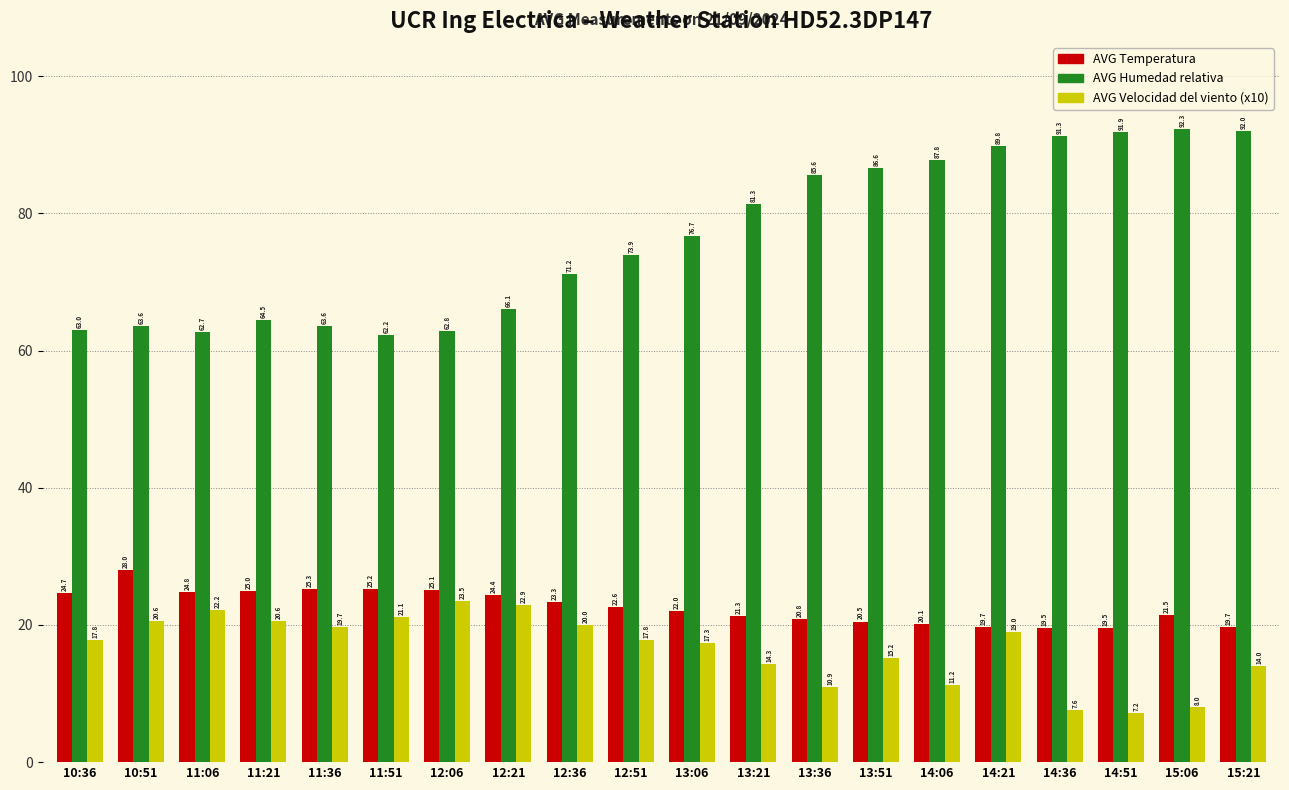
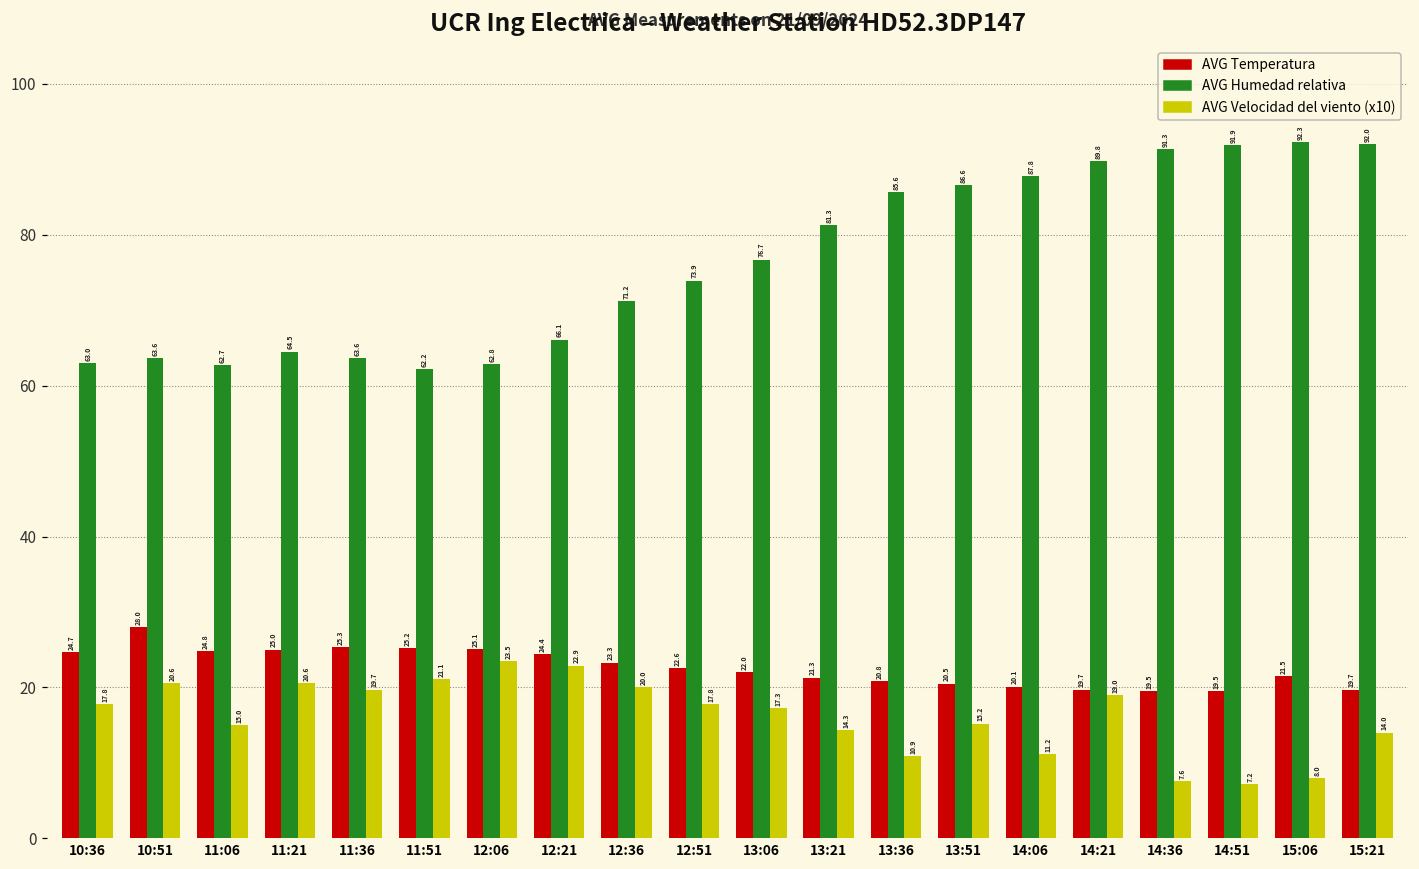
  {
    "AVG Temperatura": {
      "10:36": 24.7,
      "10:51": 28.0,
      "11:06": 24.8,
      "11:21": 25.0,
      "11:36": 25.3,
      "11:51": 25.2,
      "12:06": 25.1,
      "12:21": 24.4,
      "12:36": 23.3,
      "12:51": 22.6,
      "13:06": 22.0,
      "13:21": 21.3,
      "13:36": 20.8,
      "13:51": 20.5,
      "14:06": 20.1,
      "14:21": 19.7,
      "14:36": 19.5,
      "14:51": 19.5,
      "15:06": 21.5,
      "15:21": 19.7
    },
    "AVG Humedad relativa": {
      "10:36": 63.0,
      "10:51": 63.6,
      "11:06": 62.7,
      "11:21": 64.5,
      "11:36": 63.6,
      "11:51": 62.2,
      "12:06": 62.8,
      "12:21": 66.1,
      "12:36": 71.2,
      "12:51": 73.9,
      "13:06": 76.7,
      "13:21": 81.3,
      "13:36": 85.6,
      "13:51": 86.6,
      "14:06": 87.8,
      "14:21": 89.8,
      "14:36": 91.3,
      "14:51": 91.9,
      "15:06": 92.3,
      "15:21": 92.0
    },
    "AVG Velocidad del viento (x10)": {
      "10:36": 17.8,
      "10:51": 20.6,
-     "11:06": 22.2,
+     "11:06": 15.0,
      "11:21": 20.6,
      "11:36": 19.7,
      "11:51": 21.1,
      "12:06": 23.5,
      "12:21": 22.9,
      "12:36": 20.0,
      "12:51": 17.8,
      "13:06": 17.3,
      "13:21": 14.3,
      "13:36": 10.9,
      "13:51": 15.2,
      "14:06": 11.2,
      "14:21": 19.0,
      "14:36": 7.6,
      "14:51": 7.2,
      "15:06": 8.0,
      "15:21": 14.0
    }
  }
